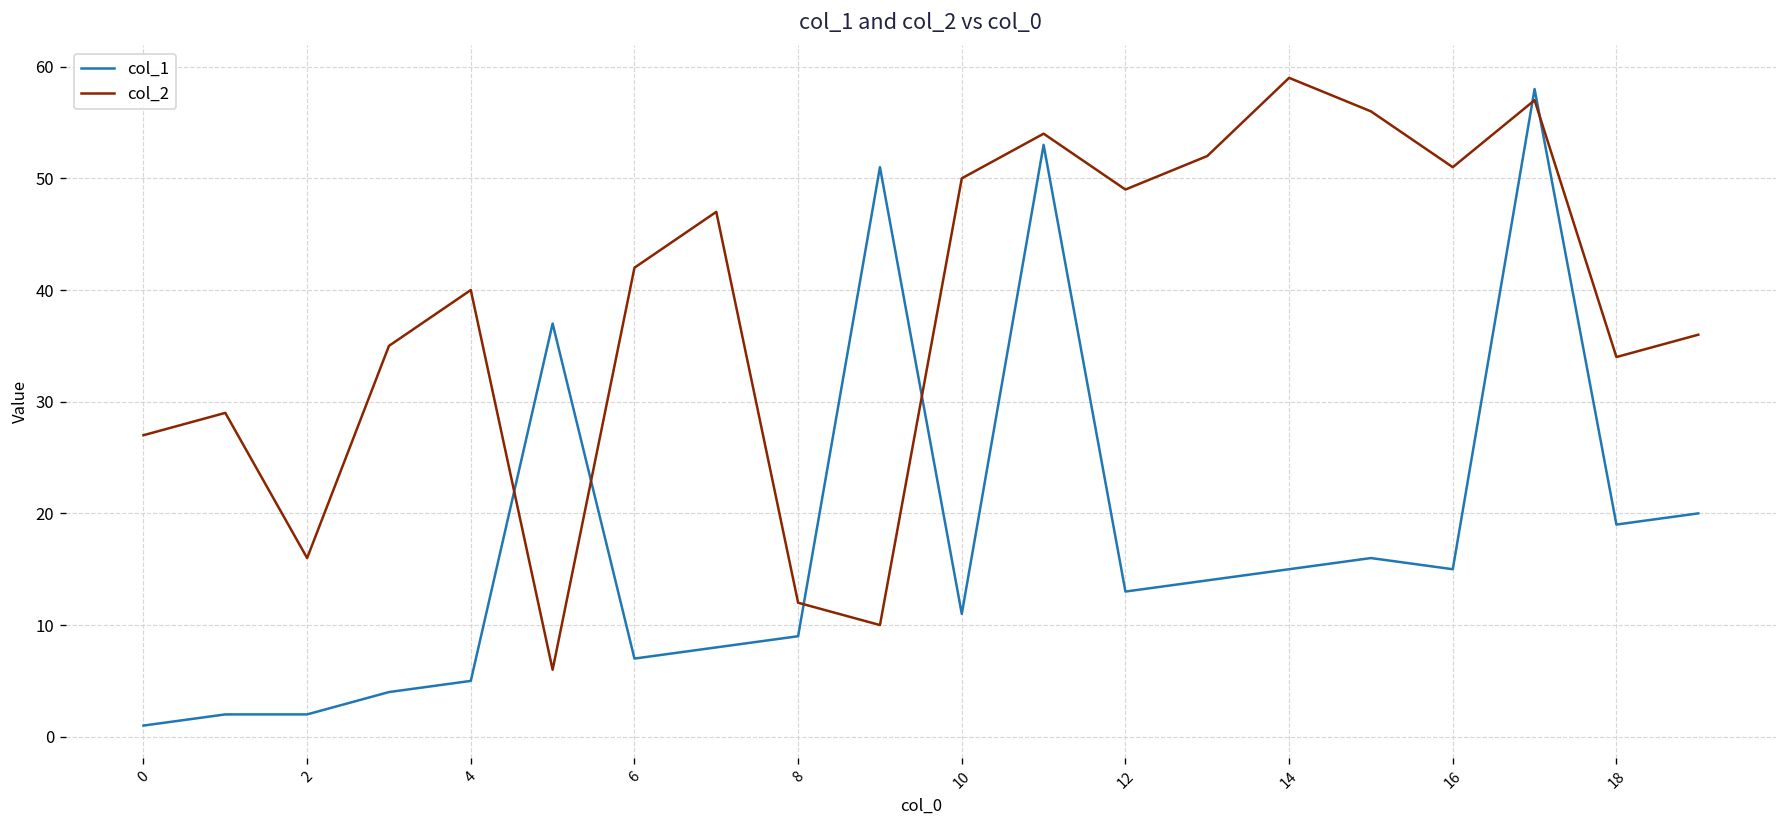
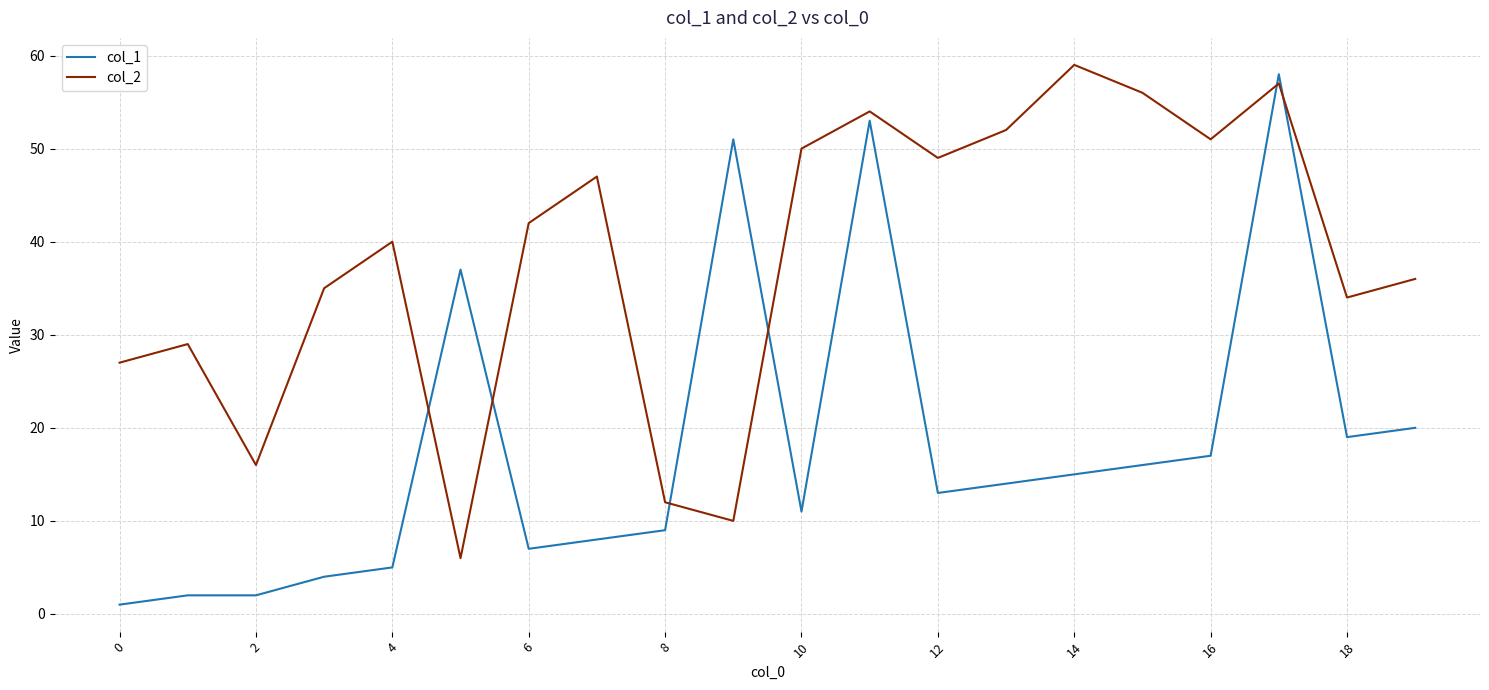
  {
    "col_1": {
      "0": 1,
      "2": 2,
      "4": 5,
      "6": 7,
      "8": 9,
      "10": 11,
      "12": 13,
      "14": 15,
-     "16": 15,
+     "16": 17,
      "18": 19
    },
    "col_2": {
      "0": 27,
      "2": 16,
      "4": 40,
      "6": 42,
      "8": 12,
      "10": 50,
      "12": 49,
      "14": 59,
      "16": 51,
      "18": 34
    }
  }
